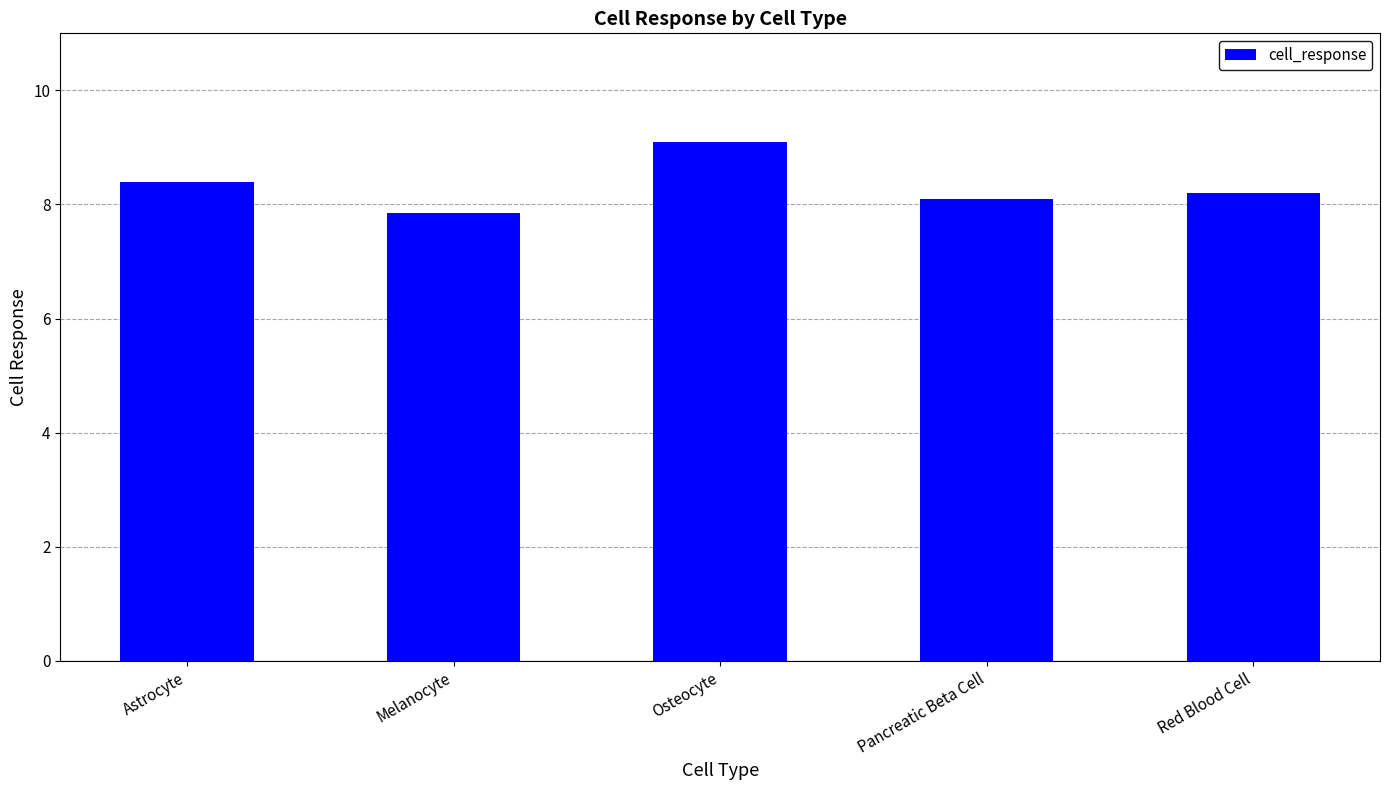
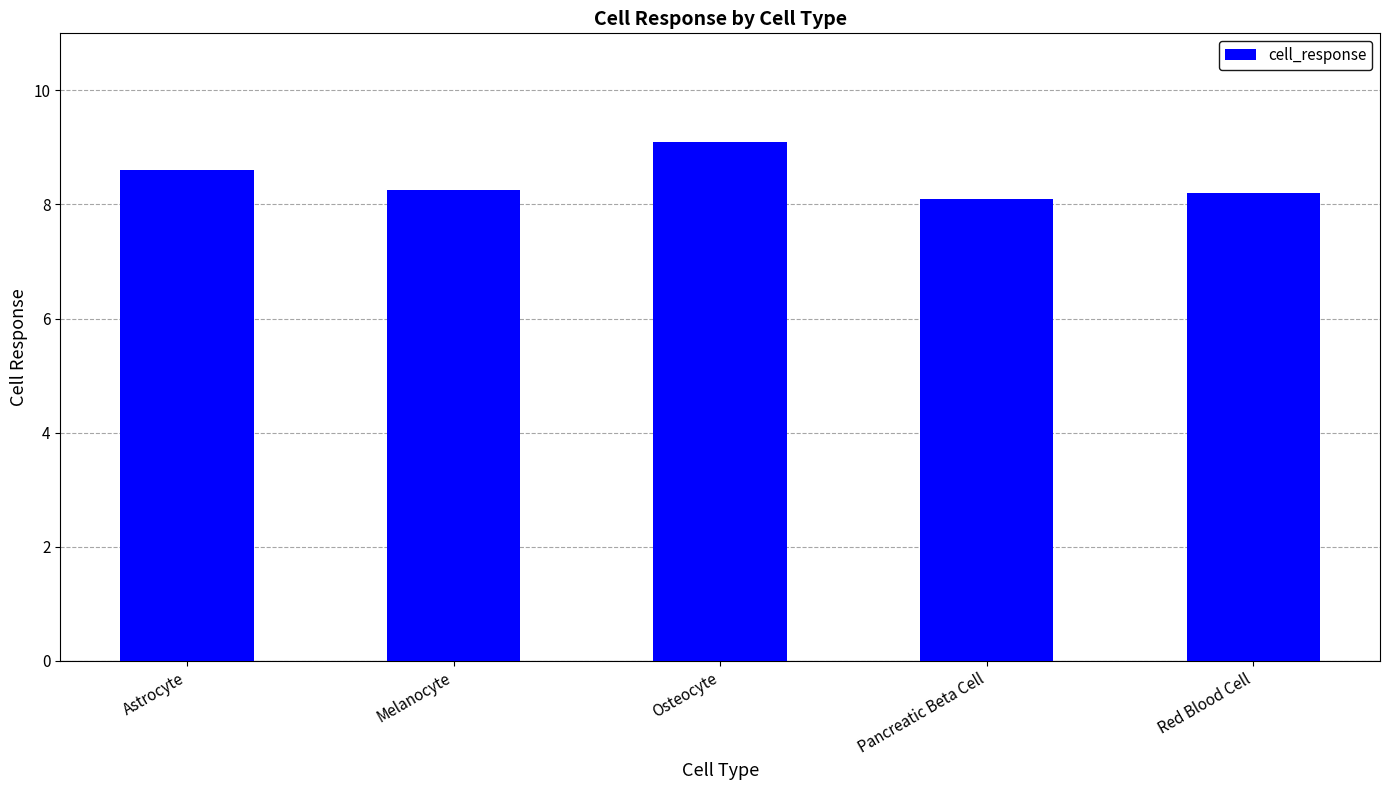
  {
-   "Astrocyte": 8.4,
-   "Melanocyte": 7.9,
+   "Astrocyte": 8.6,
+   "Melanocyte": 8.3,
    "Osteocyte": 9.1,
    "Pancreatic Beta Cell": 8.1,
    "Red Blood Cell": 8.2
  }
